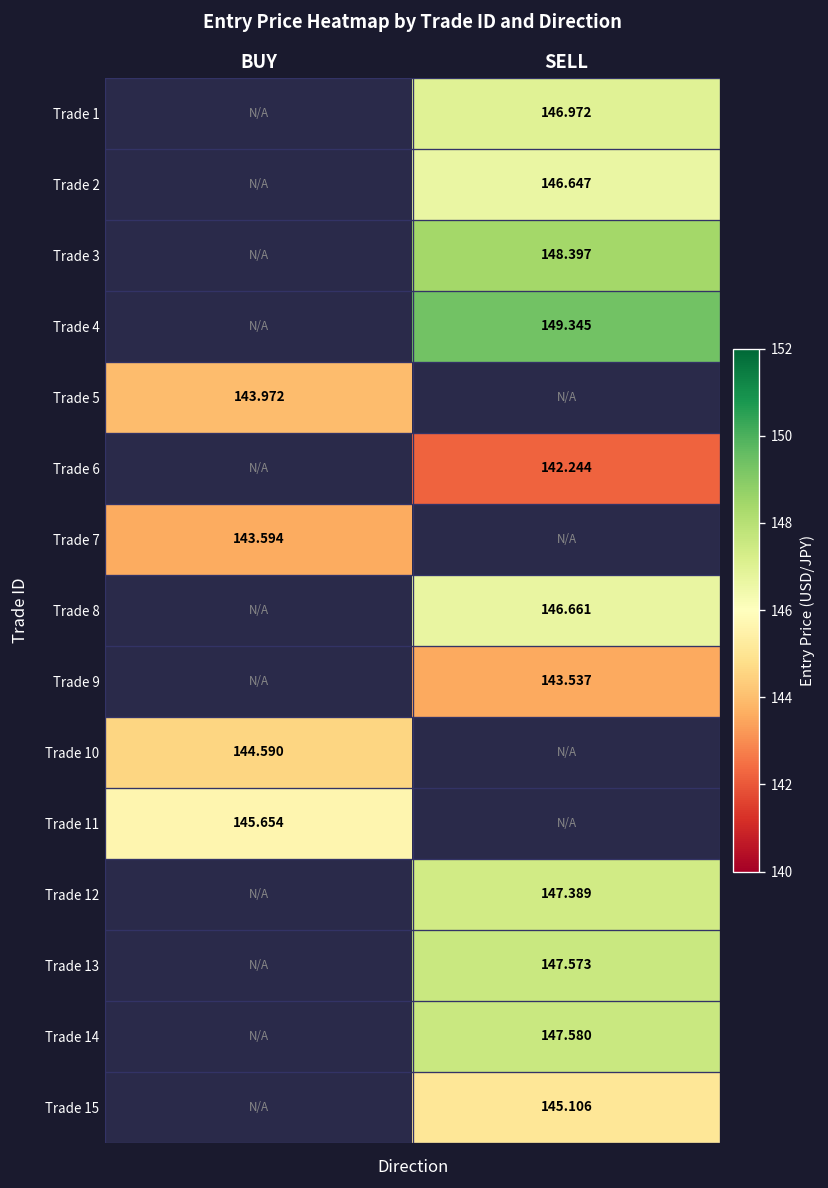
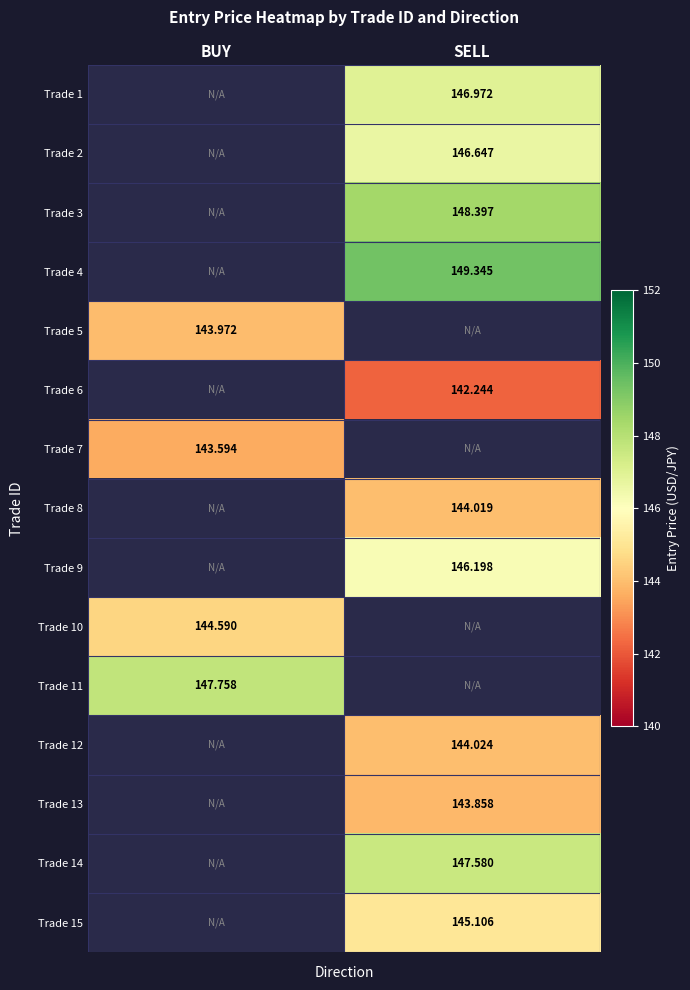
  {
    "Trade 1": {
      "SELL": 146.972
    },
    "Trade 2": {
      "SELL": 146.647
    },
    "Trade 3": {
      "SELL": 148.397
    },
    "Trade 4": {
      "SELL": 149.345
    },
    "Trade 5": {
      "BUY": 143.972
    },
    "Trade 6": {
      "SELL": 142.244
    },
    "Trade 7": {
      "BUY": 143.594
    },
    "Trade 8": {
-     "SELL": 146.661
+     "SELL": 144.019
    },
    "Trade 9": {
-     "SELL": 143.537
+     "SELL": 146.198
    },
    "Trade 10": {
      "BUY": 144.590
    },
    "Trade 11": {
-     "BUY": 145.654
+     "BUY": 147.758
    },
    "Trade 12": {
-     "SELL": 147.389
+     "SELL": 144.024
    },
    "Trade 13": {
-     "SELL": 147.573
+     "SELL": 143.858
    },
    "Trade 14": {
      "SELL": 147.580
    },
    "Trade 15": {
      "SELL": 145.106
    }
  }
